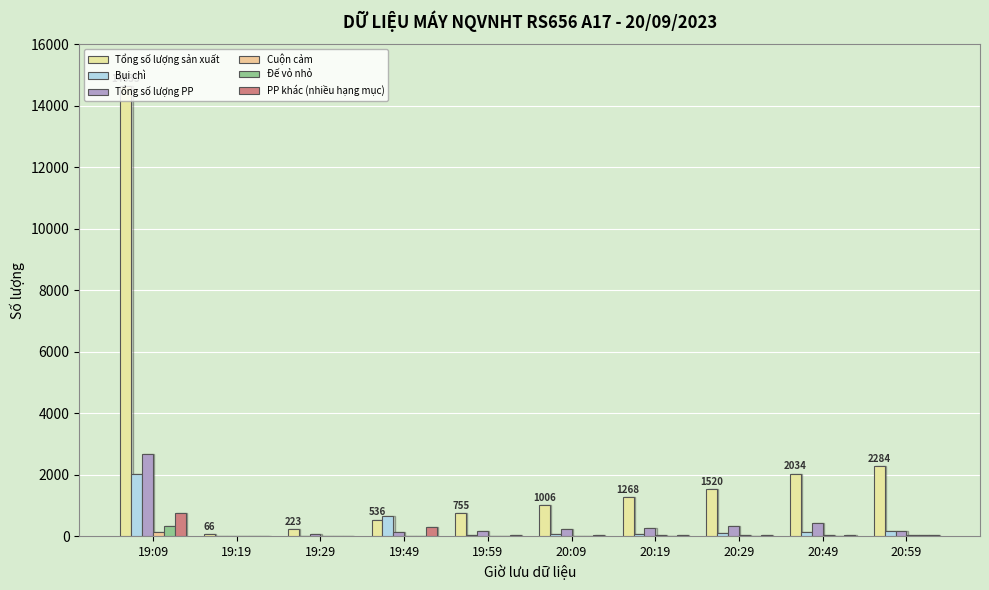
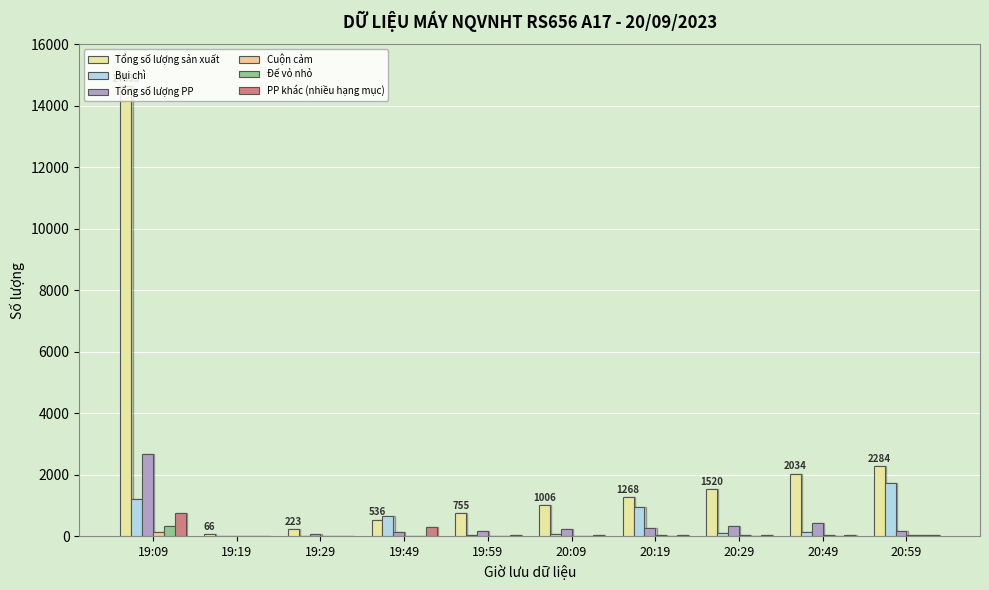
  {
    "Bụi chì": {
-     "19:09": 2000,
-     "20:19": 100,
+     "19:09": 1200,
+     "20:19": 1000,
      "20:29": 100,
      "20:49": 100,
-     "20:59": 200
+     "20:59": 1700
    },
    "Tổng số lượng PP": {
      "19:09": 2700,
      "19:49": 100,
      "19:59": 200,
      "20:09": 200,
      "20:19": 300,
      "20:29": 300,
      "20:49": 400,
      "20:59": 200
    },
    "Đế vỏ nhỏ": {
      "19:09": 300
    },
    "PP khác (nhiều hạng mục)": {
      "19:09": 800,
      "19:49": 300
    }
  }
